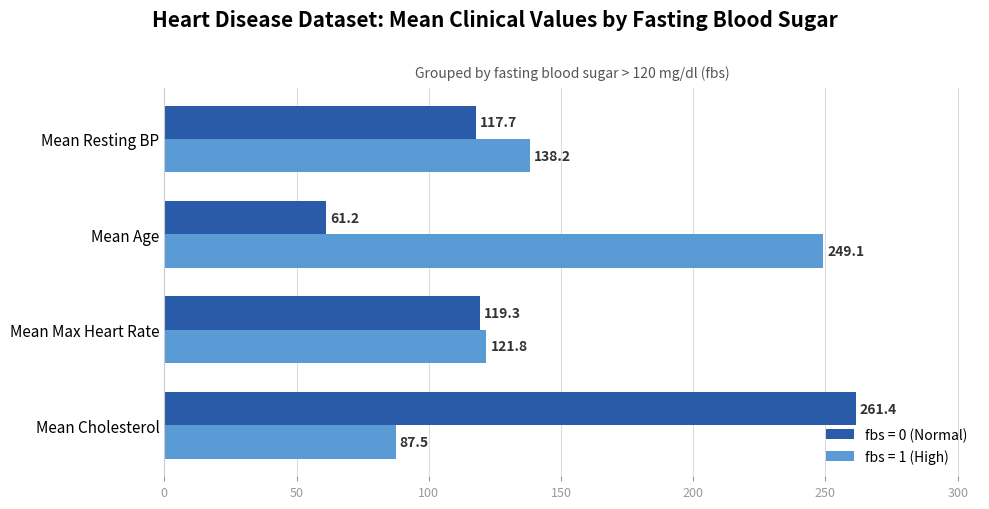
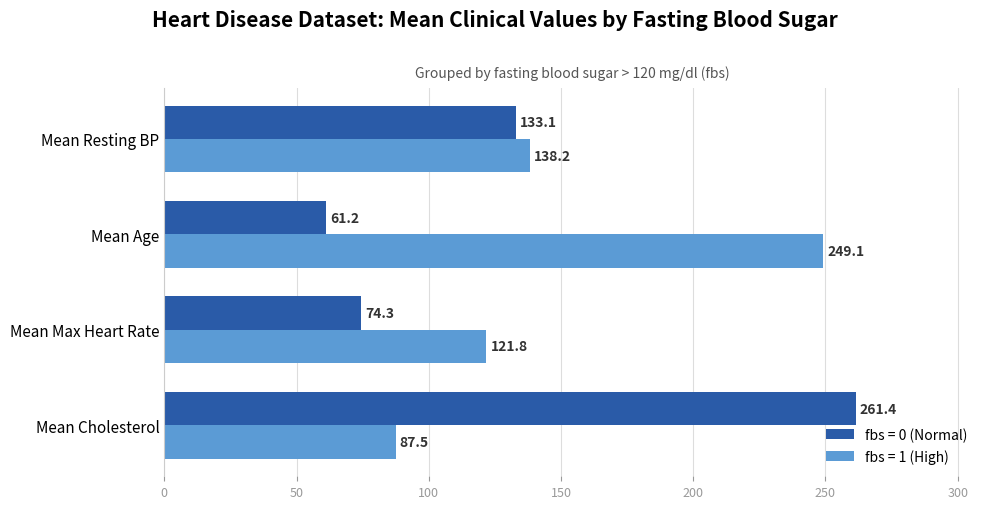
  {
    "fbs = 0 (Normal)": {
-     "Mean Resting BP": 117.7,
+     "Mean Resting BP": 133.1,
      "Mean Age": 61.2,
-     "Mean Max Heart Rate": 119.3,
+     "Mean Max Heart Rate": 74.3,
      "Mean Cholesterol": 261.4
    },
    "fbs = 1 (High)": {
      "Mean Resting BP": 138.2,
      "Mean Age": 249.1,
      "Mean Max Heart Rate": 121.8,
      "Mean Cholesterol": 87.5
    }
  }
